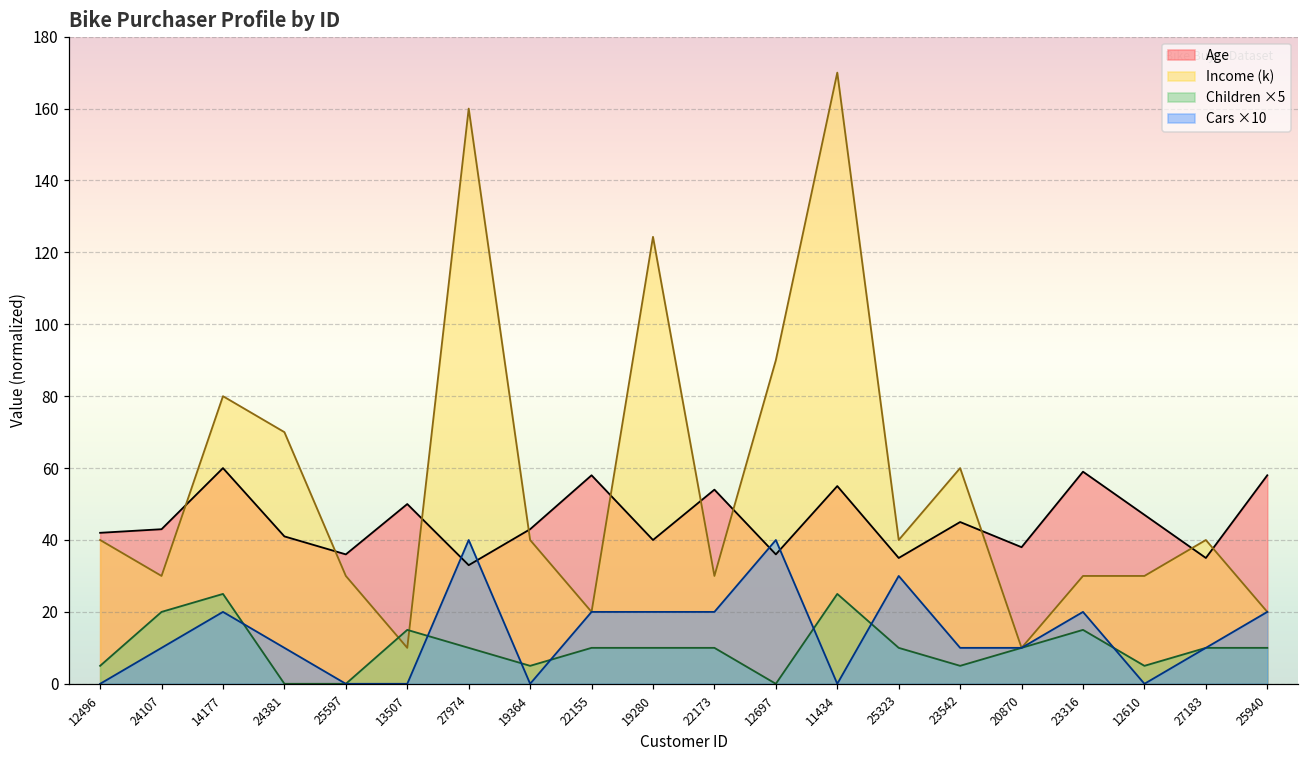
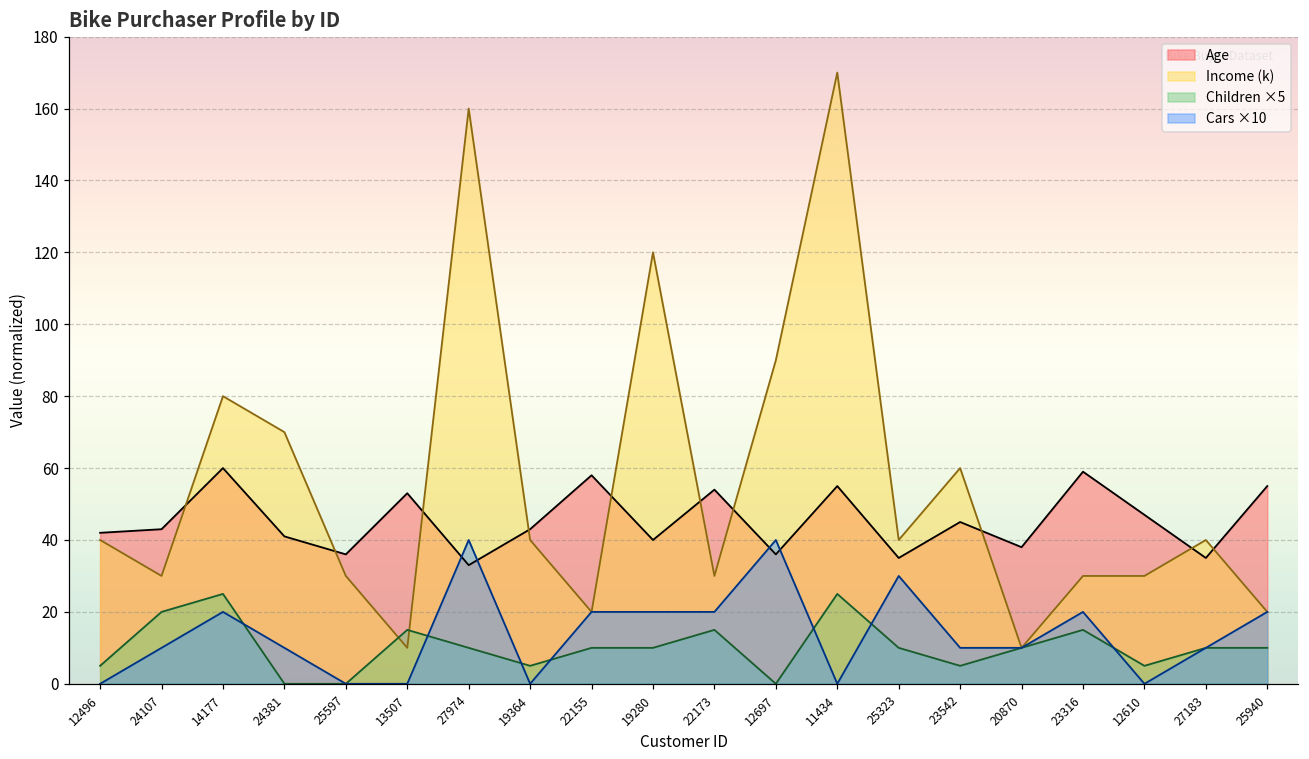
  {
    "Age": {
      "12496": 42,
      "24107": 43,
      "14177": 60,
      "24381": 41,
      "25597": 36,
-     "13507": 50,
+     "13507": 53,
      "27974": 33,
      "19364": 43,
      "22155": 58,
      "19280": 40,
      "22173": 54,
      "12697": 36,
      "11434": 55,
      "25323": 35,
      "23542": 45,
      "20870": 38,
      "23316": 59,
      "12610": 47,
      "27183": 35,
-     "25940": 58
+     "25940": 55
    },
    "Income (k)": {
      "12496": 40,
      "24107": 30,
      "14177": 80,
      "24381": 70,
      "25597": 30,
      "13507": 10,
      "27974": 160,
      "19364": 40,
-     "19280": 124,
+     "19280": 120,
      "22173": 30,
      "12697": 90,
      "11434": 170,
      "25323": 40,
      "23542": 60,
      "23316": 30,
      "12610": 30,
      "27183": 40
    },
    "Children ×5": {
      "12496": 5,
      "24107": 20,
      "14177": 25,
      "24381": 0,
      "13507": 15,
      "27974": 10,
      "19364": 5,
      "22155": 10,
      "19280": 10,
-     "22173": 10,
+     "22173": 15,
      "12697": 0,
      "11434": 25,
      "25323": 10,
      "23542": 5,
      "23316": 15,
      "12610": 5,
      "25940": 10
    },
    "Cars ×10": {
      "12496": 0,
      "24107": 10,
      "14177": 20,
      "24381": 10,
      "13507": 0,
      "27974": 40,
      "19364": 0,
      "19280": 20,
      "22173": 20,
      "12697": 40,
      "11434": 0,
      "25323": 30,
      "23542": 10,
      "23316": 20,
      "12610": 0
    }
  }
